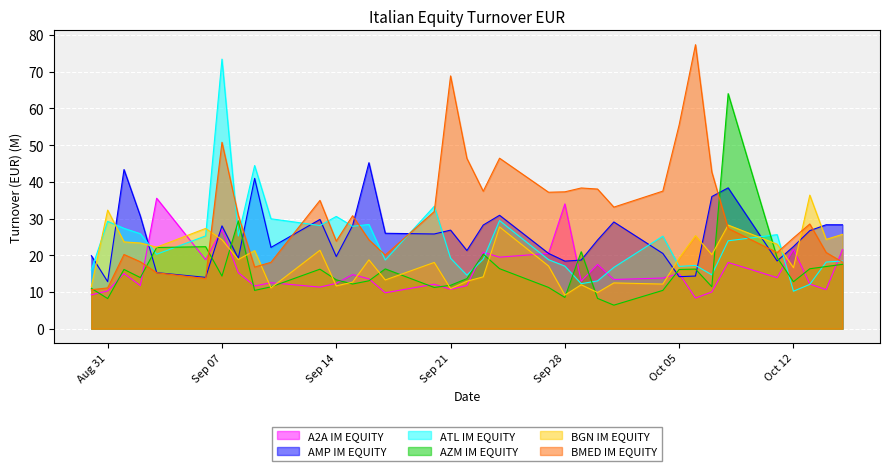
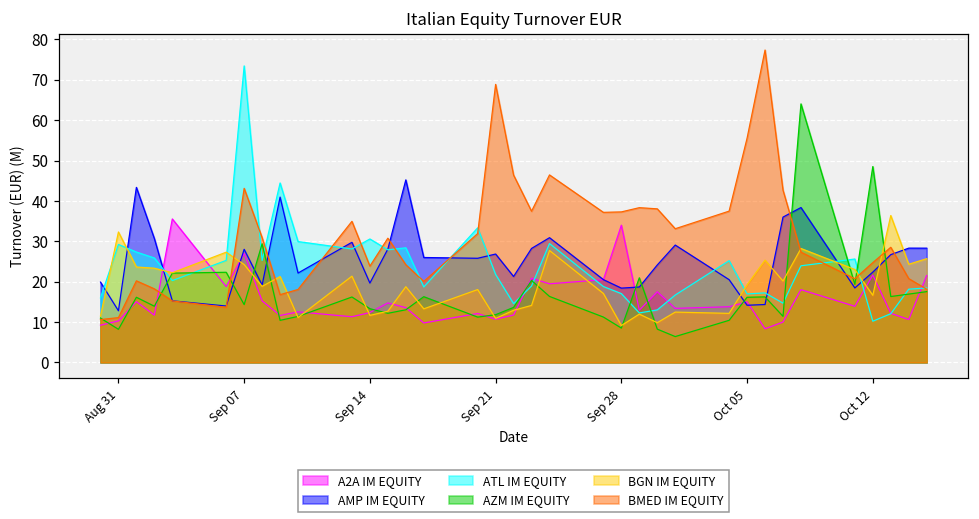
  {
    "A2A IM EQUITY": {
      "Aug 31": 10,
      "Sep 07": 27,
      "Sep 28": 34,
      "Oct 05": 15,
      "Oct 12": 22
    },
    "AMP IM EQUITY": {
      "Aug 31": 13,
      "Sep 07": 28,
      "Sep 14": 20,
      "Sep 21": 27,
      "Sep 28": 18,
      "Oct 05": 14,
      "Oct 12": 22
    },
    "ATL IM EQUITY": {
      "Aug 31": 29,
      "Sep 07": 73,
      "Sep 14": 31,
-     "Sep 21": 19,
+     "Sep 21": 22,
      "Sep 28": 17,
      "Oct 05": 17,
      "Oct 12": 10
    },
    "AZM IM EQUITY": {
      "Aug 31": 8,
      "Sep 07": 14,
      "Sep 14": 13,
      "Sep 21": 12,
      "Oct 05": 16,
-     "Oct 12": 13
+     "Oct 12": 49
    },
    "BGN IM EQUITY": {
      "Aug 31": 32,
      "Sep 07": 24,
      "Oct 05": 19,
      "Oct 12": 17
    },
    "BMED IM EQUITY": {
      "Aug 31": 11,
-     "Sep 07": 51,
+     "Sep 07": 43,
      "Sep 14": 24,
      "Sep 21": 69,
      "Sep 28": 37,
      "Oct 05": 56,
      "Oct 12": 25
    }
  }
